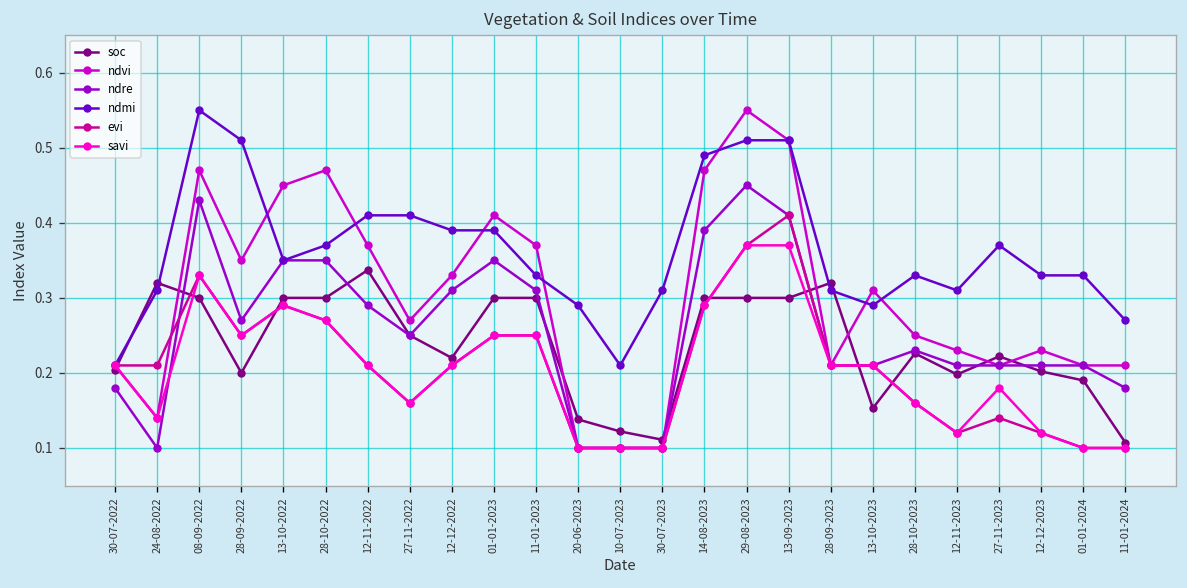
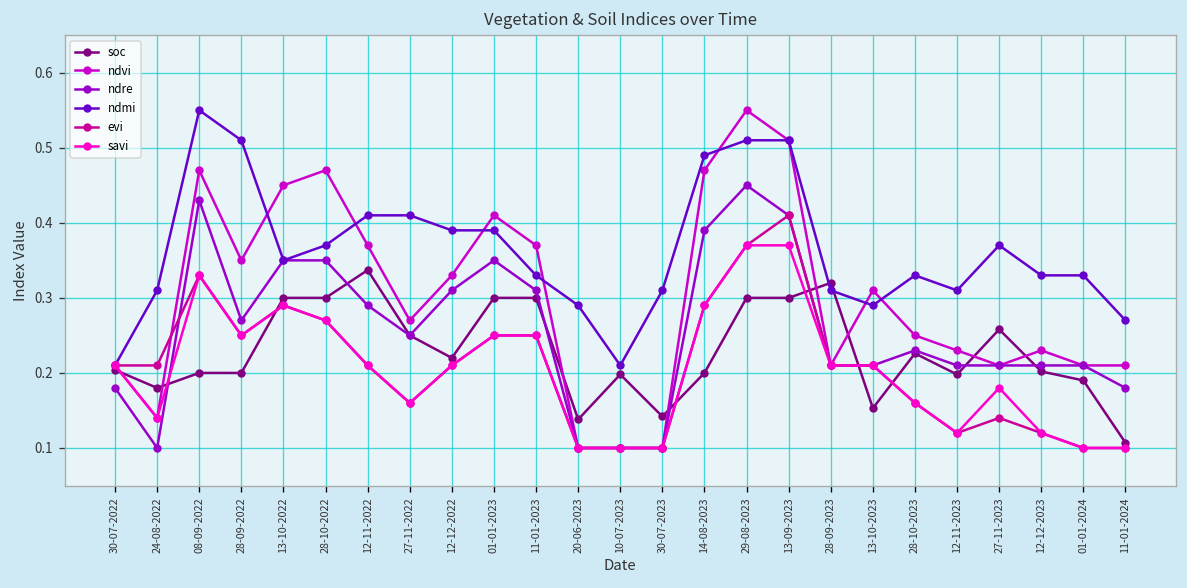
  {
    "soc": {
      "30-07-2022": 0.20,
-     "24-08-2022": 0.32,
-     "08-09-2022": 0.3,
+     "24-08-2022": 0.18,
+     "08-09-2022": 0.2,
      "28-09-2022": 0.20,
      "13-10-2022": 0.30,
      "28-10-2022": 0.30,
      "12-11-2022": 0.34,
      "12-12-2022": 0.22,
      "01-01-2023": 0.30,
      "11-01-2023": 0.30,
      "20-06-2023": 0.14,
-     "10-07-2023": 0.12,
-     "30-07-2023": 0.11,
-     "14-08-2023": 0.3,
+     "10-07-2023": 0.20,
+     "30-07-2023": 0.14,
+     "14-08-2023": 0.2,
      "29-08-2023": 0.30,
      "13-09-2023": 0.30,
      "28-09-2023": 0.32,
      "13-10-2023": 0.15,
      "12-11-2023": 0.20,
-     "27-11-2023": 0.22,
+     "27-11-2023": 0.26,
      "12-12-2023": 0.20,
      "01-01-2024": 0.19,
      "11-01-2024": 0.11
    }
  }
